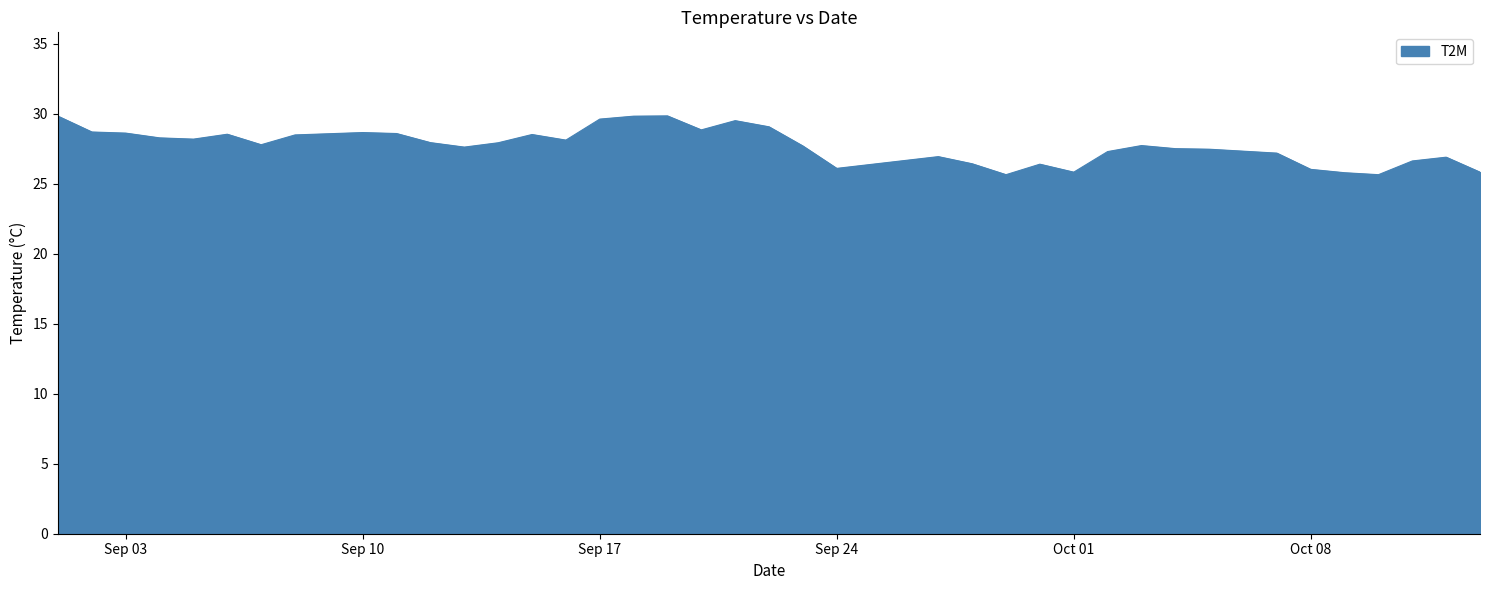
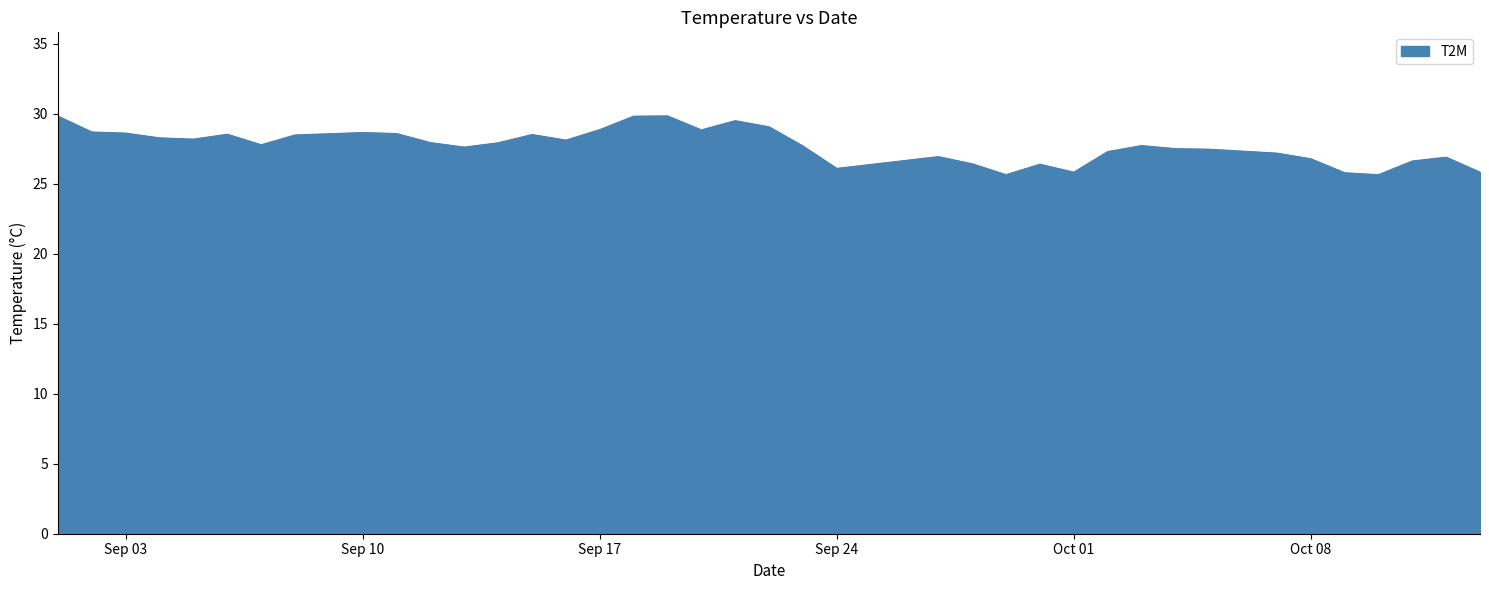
  {
    "Sep 03": 28.6,
    "Sep 10": 28.7,
-   "Sep 17": 29.6,
+   "Sep 17": 28.9,
    "Sep 24": 26.1,
    "Oct 01": 25.8,
-   "Oct 08": 26.0
+   "Oct 08": 26.8
  }
